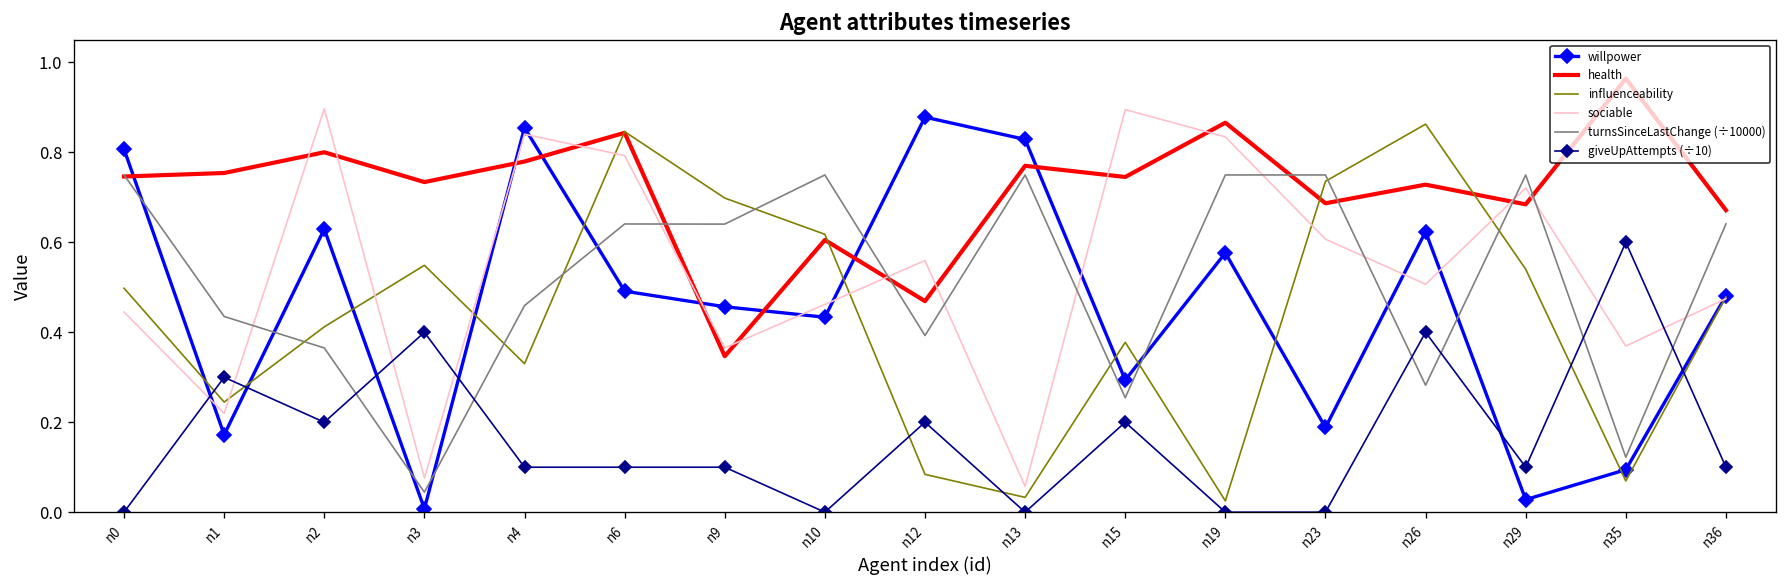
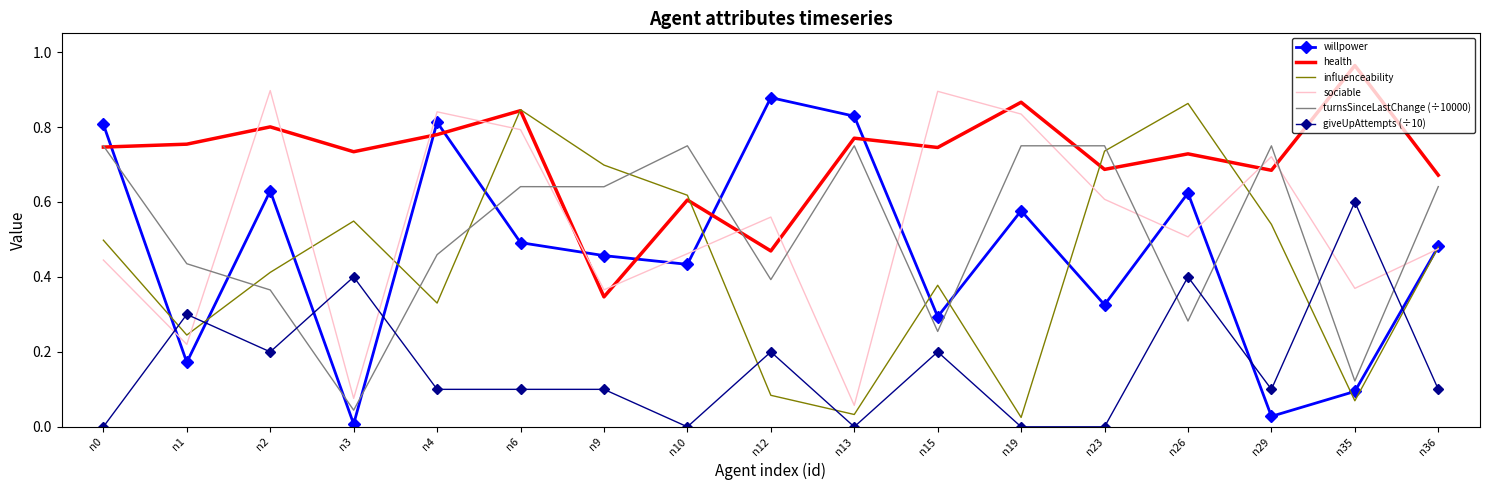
  {
    "willpower": {
      "n0": 0.81,
      "n1": 0.17,
      "n2": 0.63,
      "n3": 0.01,
-     "n4": 0.85,
+     "n4": 0.81,
      "n6": 0.49,
      "n9": 0.46,
      "n10": 0.43,
      "n12": 0.88,
      "n13": 0.83,
      "n15": 0.29,
      "n19": 0.58,
-     "n23": 0.19,
+     "n23": 0.33,
      "n26": 0.62,
      "n29": 0.03,
      "n35": 0.09
    },
    "health": {
      "n1": 0.75,
      "n2": 0.80,
      "n3": 0.73,
      "n4": 0.78,
      "n9": 0.35,
      "n10": 0.61,
      "n12": 0.47,
      "n13": 0.77,
      "n15": 0.75,
      "n19": 0.87,
      "n23": 0.69,
      "n26": 0.73,
      "n29": 0.68,
      "n36": 0.67
    },
    "influenceability": {
      "n0": 0.50,
      "n1": 0.24,
      "n2": 0.41,
      "n3": 0.55,
      "n4": 0.33,
      "n9": 0.70,
      "n10": 0.62,
      "n12": 0.08,
      "n13": 0.03,
      "n15": 0.38,
      "n19": 0.03,
      "n23": 0.74,
      "n26": 0.86,
      "n29": 0.54,
      "n35": 0.07
    },
    "sociable": {
      "n0": 0.45,
      "n1": 0.22,
      "n2": 0.90,
      "n3": 0.08,
      "n4": 0.84,
      "n6": 0.79,
      "n9": 0.37,
      "n10": 0.46,
      "n12": 0.56,
      "n13": 0.06,
      "n15": 0.90,
      "n19": 0.83,
      "n23": 0.61,
      "n26": 0.51,
      "n29": 0.72,
      "n35": 0.37
    },
    "turnsSinceLastChange (÷10000)": {
      "n1": 0.44,
      "n2": 0.37,
      "n3": 0.04,
      "n4": 0.46,
      "n6": 0.64,
      "n9": 0.64,
      "n10": 0.75,
      "n12": 0.39,
      "n13": 0.75,
      "n15": 0.25,
      "n19": 0.75,
      "n23": 0.75,
      "n26": 0.28,
      "n29": 0.75,
      "n35": 0.12,
      "n36": 0.64
    },
    "giveUpAttempts (÷10)": {
      "n0": 0.00,
      "n1": 0.30,
      "n2": 0.20,
      "n3": 0.40,
      "n4": 0.10,
      "n6": 0.10,
      "n9": 0.10,
      "n10": 0.00,
      "n12": 0.20,
      "n13": 0.00,
      "n15": 0.20,
      "n19": 0.00,
      "n23": 0.00,
      "n26": 0.40,
      "n29": 0.10,
      "n35": 0.60,
      "n36": 0.10
    }
  }
